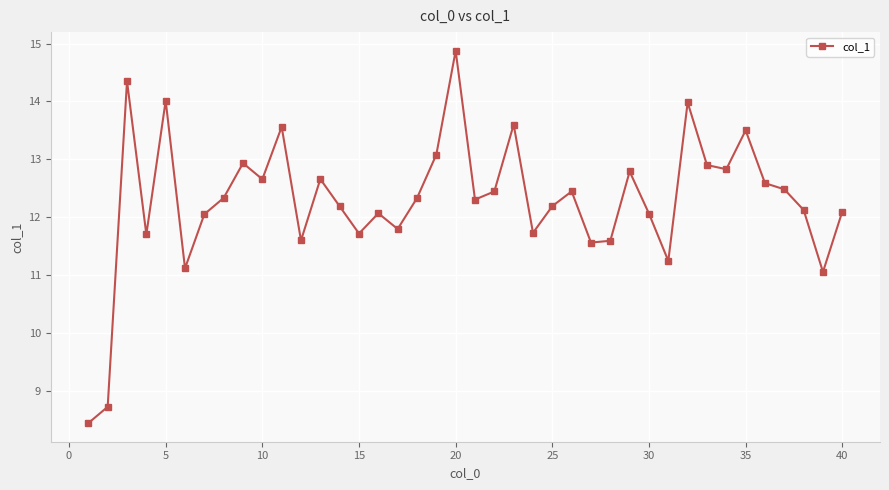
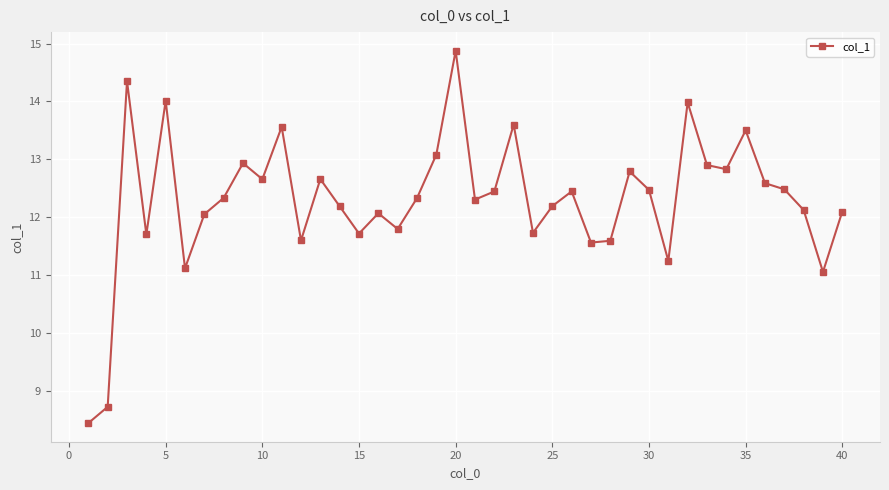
  {
    "5": 14.0,
    "10": 12.7,
    "15": 11.7,
    "20": 14.9,
    "25": 12.2,
-   "30": 12.1,
+   "30": 12.5,
    "35": 13.5,
    "40": 12.1
  }
